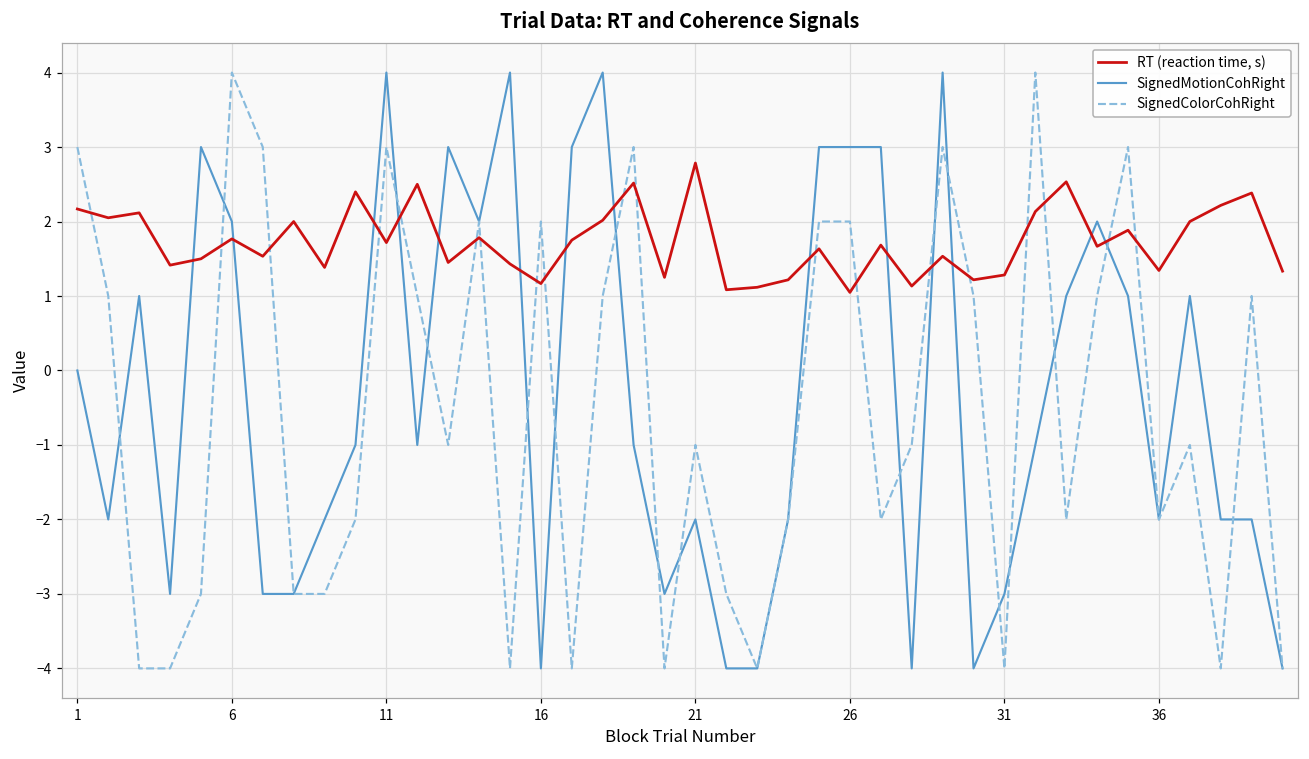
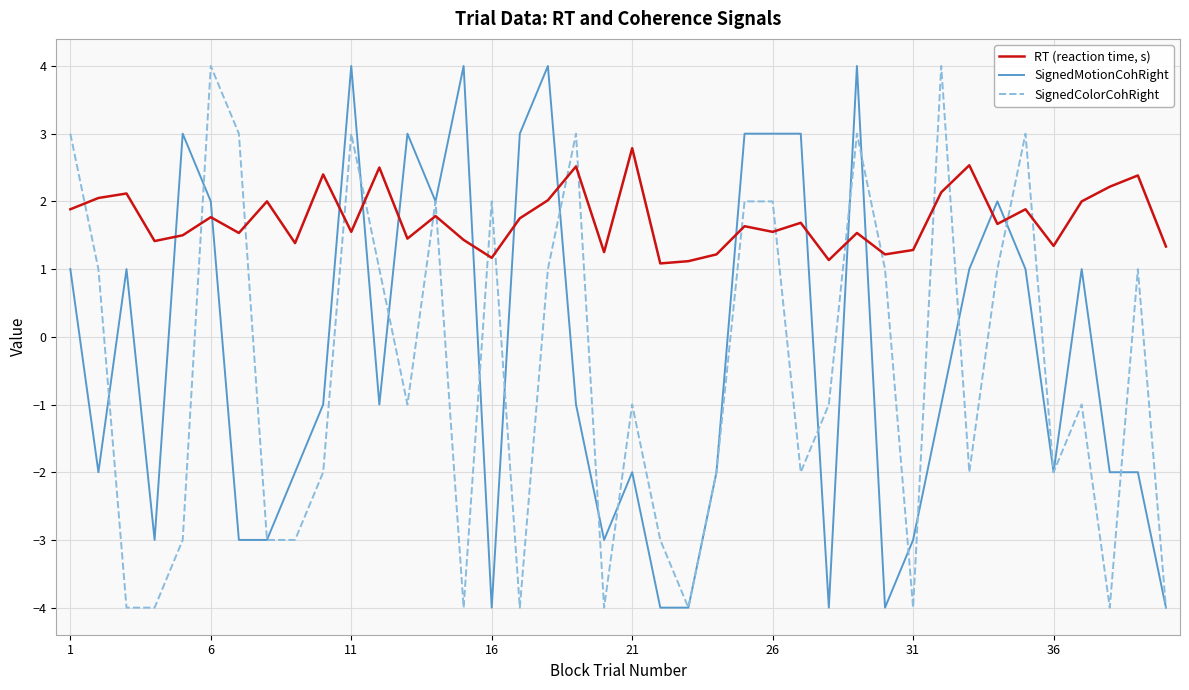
  {
    "RT (reaction time, s)": {
-     "1": 2.2,
+     "1": 1.9,
      "6": 1.8,
-     "11": 1.7,
+     "11": 1.6,
      "16": 1.2,
      "21": 2.8,
-     "26": 1.0,
+     "26": 1.6,
      "31": 1.3,
      "36": 1.3
    },
    "SignedMotionCohRight": {
-     "1": 0,
+     "1": 1,
      "6": 2,
      "11": 4,
      "16": -4,
      "21": -2,
      "26": 3,
      "31": -3
    },
    "SignedColorCohRight": {
      "1": 3.0,
      "6": 4.0,
      "11": 3.0,
      "16": 2.0,
      "21": -1.0,
      "26": 2.0,
      "31": -4.0
    }
  }
